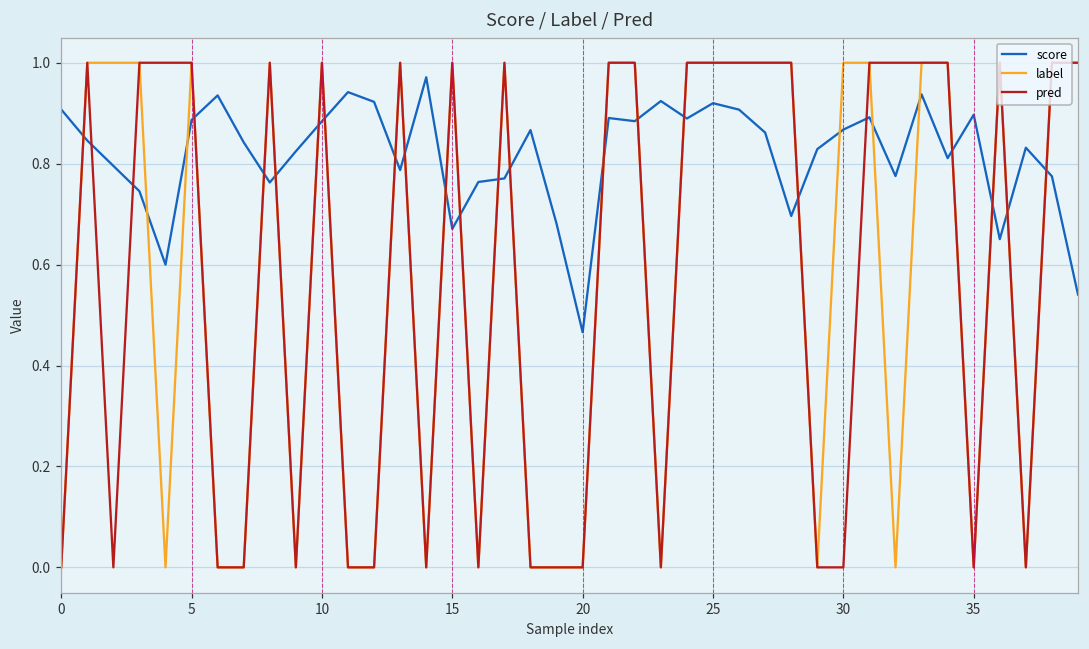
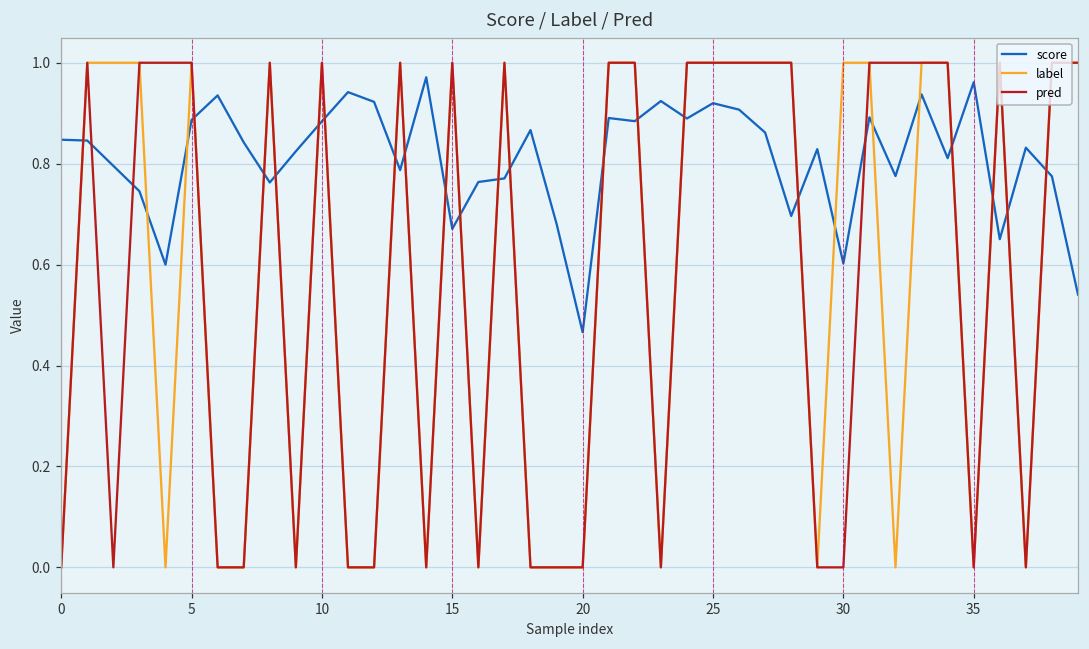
  {
    "score": {
-     "0": 0.91,
+     "0": 0.85,
      "5": 0.89,
      "10": 0.88,
      "15": 0.67,
      "20": 0.47,
      "25": 0.92,
-     "30": 0.87,
-     "35": 0.90
+     "30": 0.60,
+     "35": 0.96
    },
    "label": {
      "30": 1.00
    },
    "pred": {
      "30": 0.00
    }
  }
